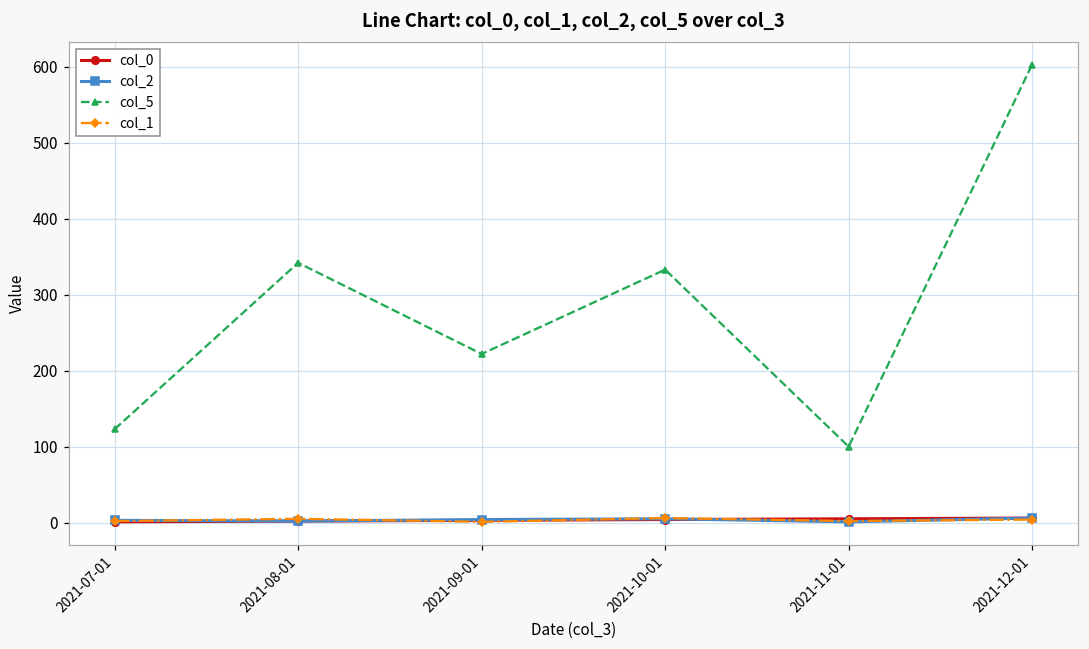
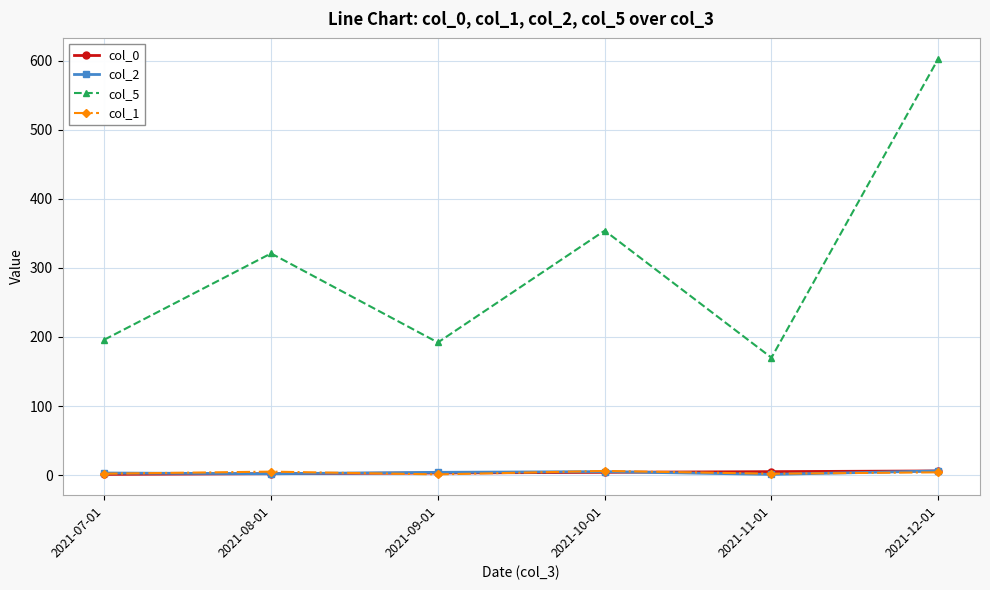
  {
    "col_5": {
-     "2021-07-01": 120,
-     "2021-08-01": 340,
-     "2021-09-01": 220,
-     "2021-10-01": 330,
-     "2021-11-01": 100,
+     "2021-07-01": 200,
+     "2021-08-01": 320,
+     "2021-09-01": 190,
+     "2021-10-01": 350,
+     "2021-11-01": 170,
      "2021-12-01": 600
    }
  }
